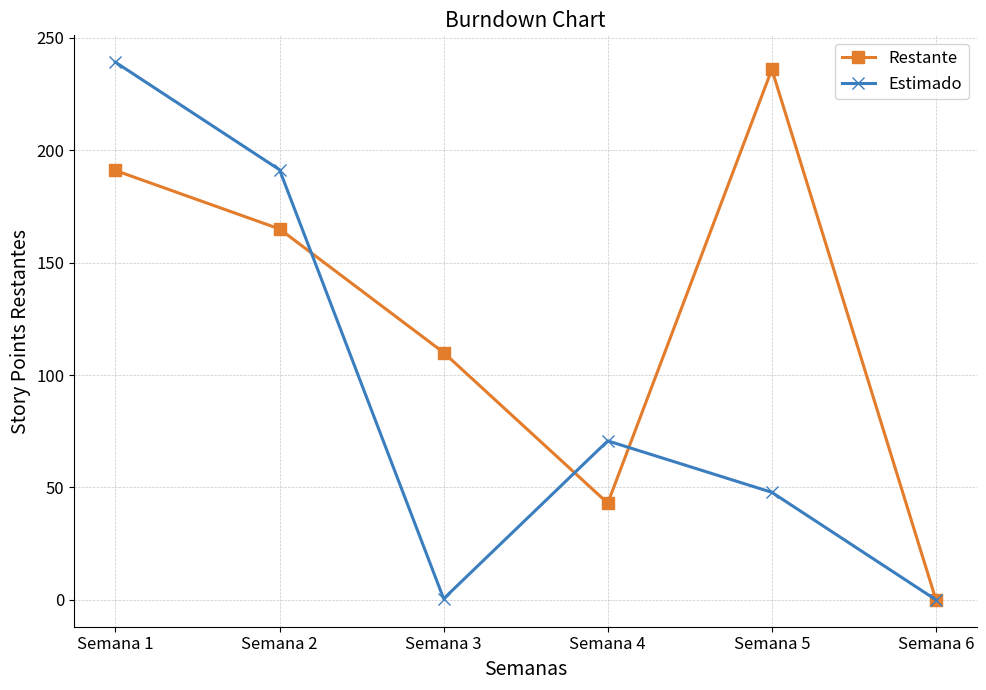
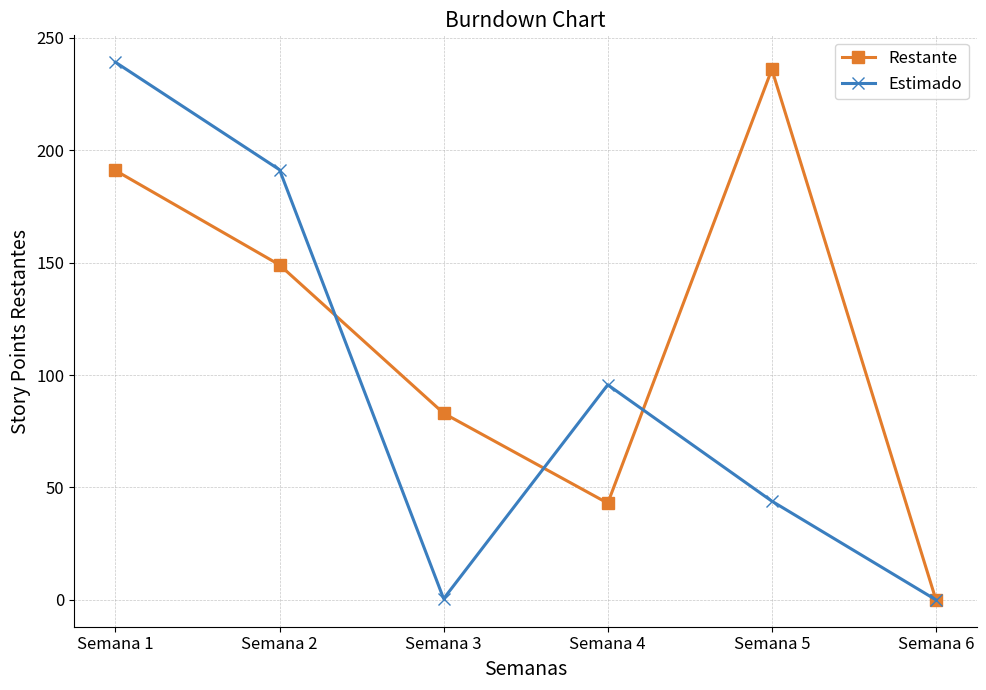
  {
    "Restante": {
      "Semana 1": 191,
-     "Semana 2": 165,
-     "Semana 3": 110,
+     "Semana 2": 149,
+     "Semana 3": 83,
      "Semana 4": 43,
      "Semana 5": 236
    },
    "Estimado": {
      "Semana 1": 239,
      "Semana 2": 191,
      "Semana 3": 1,
-     "Semana 4": 71,
-     "Semana 5": 48
+     "Semana 4": 96,
+     "Semana 5": 44
    }
  }
